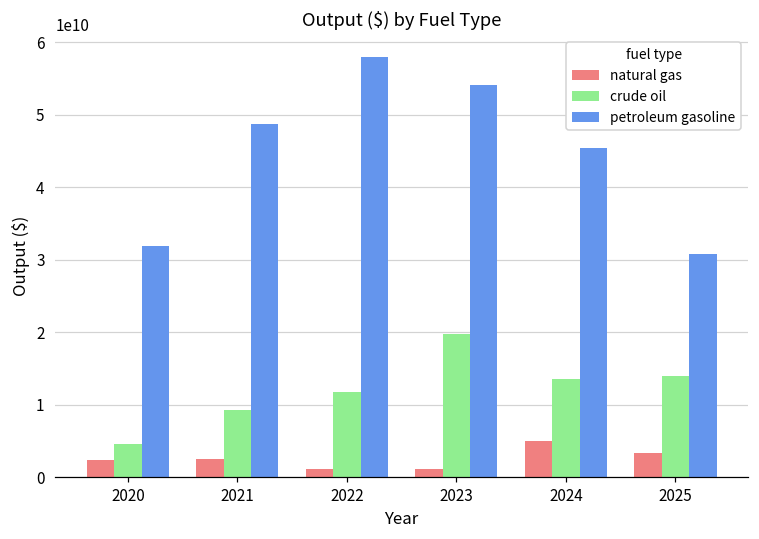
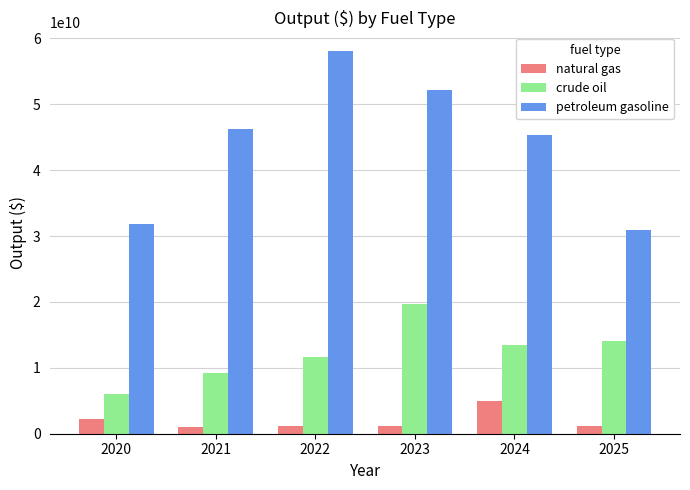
  {
    "natural gas": {
      "2020": 2000000000,
-     "2021": 2000000000,
+     "2021": 1000000000,
      "2022": 1000000000,
      "2023": 1000000000,
      "2024": 5000000000,
-     "2025": 3000000000
+     "2025": 1000000000
    },
    "crude oil": {
-     "2020": 5000000000,
+     "2020": 6000000000,
      "2021": 9000000000,
      "2022": 12000000000,
      "2023": 20000000000,
      "2024": 13000000000,
      "2025": 14000000000
    },
    "petroleum gasoline": {
      "2020": 32000000000,
-     "2021": 49000000000,
+     "2021": 46000000000,
      "2022": 58000000000,
-     "2023": 54000000000,
+     "2023": 52000000000,
      "2024": 45000000000,
      "2025": 31000000000
    }
  }
